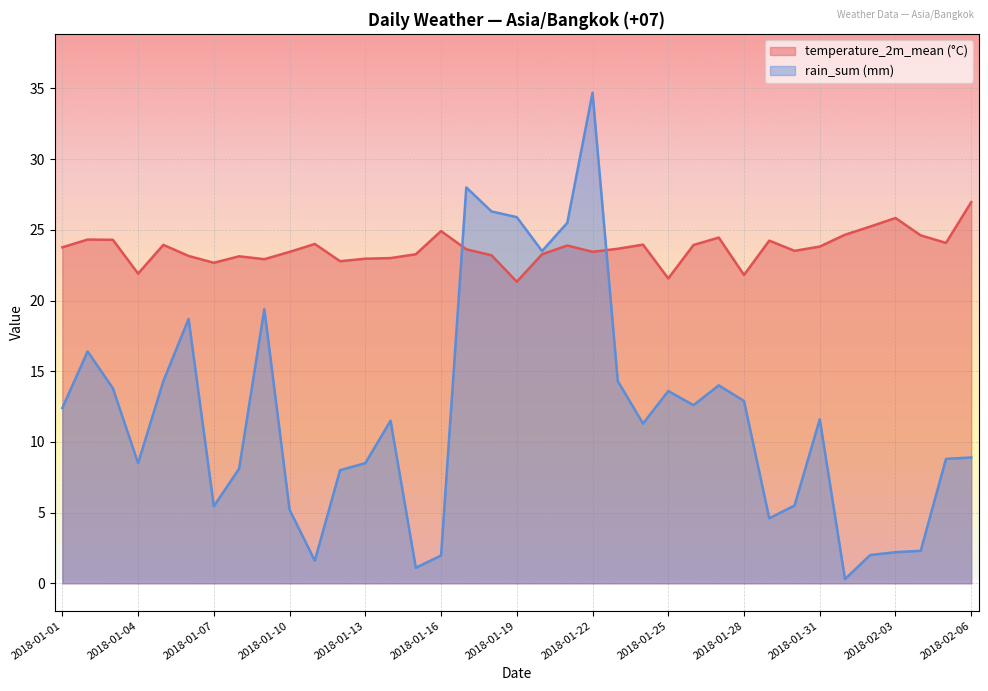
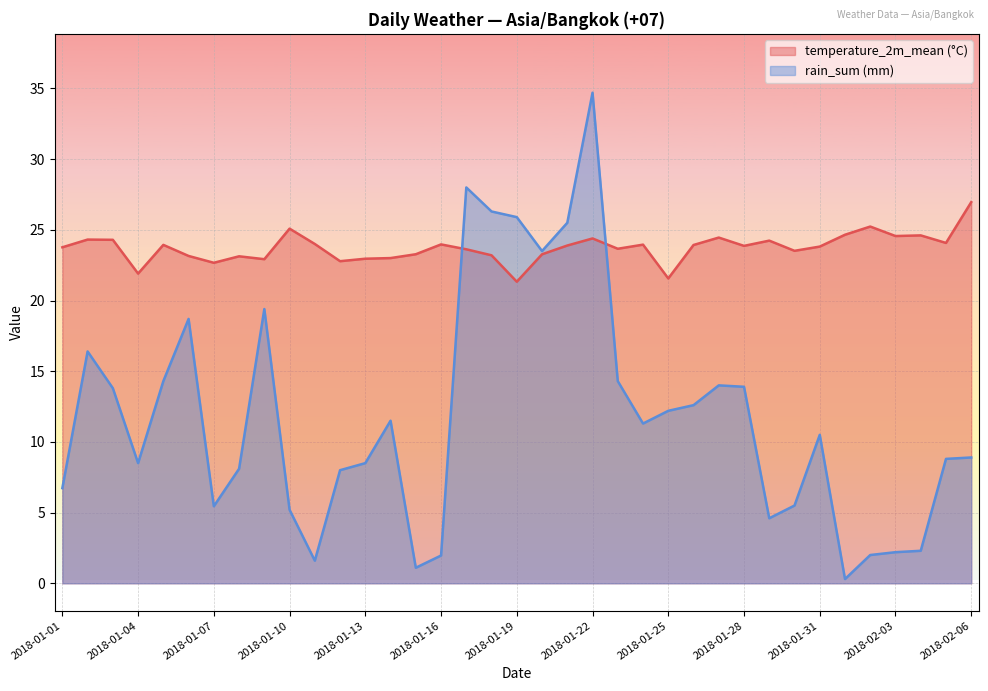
  {
    "temperature_2m_mean (°C)": {
      "2018-01-01": 23.8,
      "2018-01-04": 21.9,
      "2018-01-07": 22.7,
-     "2018-01-10": 23.4,
+     "2018-01-10": 25.1,
      "2018-01-13": 23.0,
-     "2018-01-16": 24.9,
+     "2018-01-16": 24.0,
      "2018-01-19": 21.3,
-     "2018-01-22": 23.4,
+     "2018-01-22": 24.4,
      "2018-01-25": 21.6,
-     "2018-01-28": 21.8,
+     "2018-01-28": 23.9,
      "2018-01-31": 23.8,
-     "2018-02-03": 25.8,
+     "2018-02-03": 24.6,
      "2018-02-06": 27.0
    },
    "rain_sum (mm)": {
-     "2018-01-01": 12.4,
+     "2018-01-01": 6.7,
      "2018-01-04": 8.5,
      "2018-01-07": 5.5,
      "2018-01-10": 5.2,
      "2018-01-13": 8.5,
      "2018-01-16": 2.0,
      "2018-01-19": 25.9,
      "2018-01-22": 34.7,
-     "2018-01-25": 13.6,
-     "2018-01-28": 12.9,
-     "2018-01-31": 11.6,
+     "2018-01-25": 12.2,
+     "2018-01-28": 13.9,
+     "2018-01-31": 10.5,
      "2018-02-03": 2.2,
      "2018-02-06": 8.9
    }
  }
